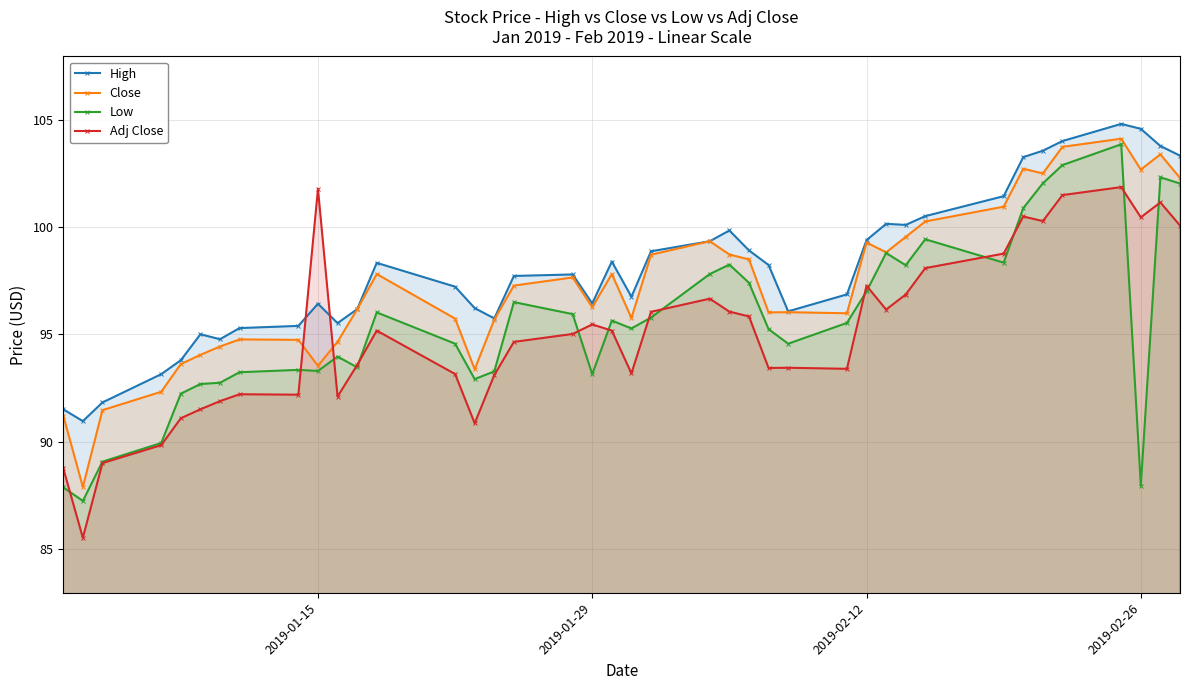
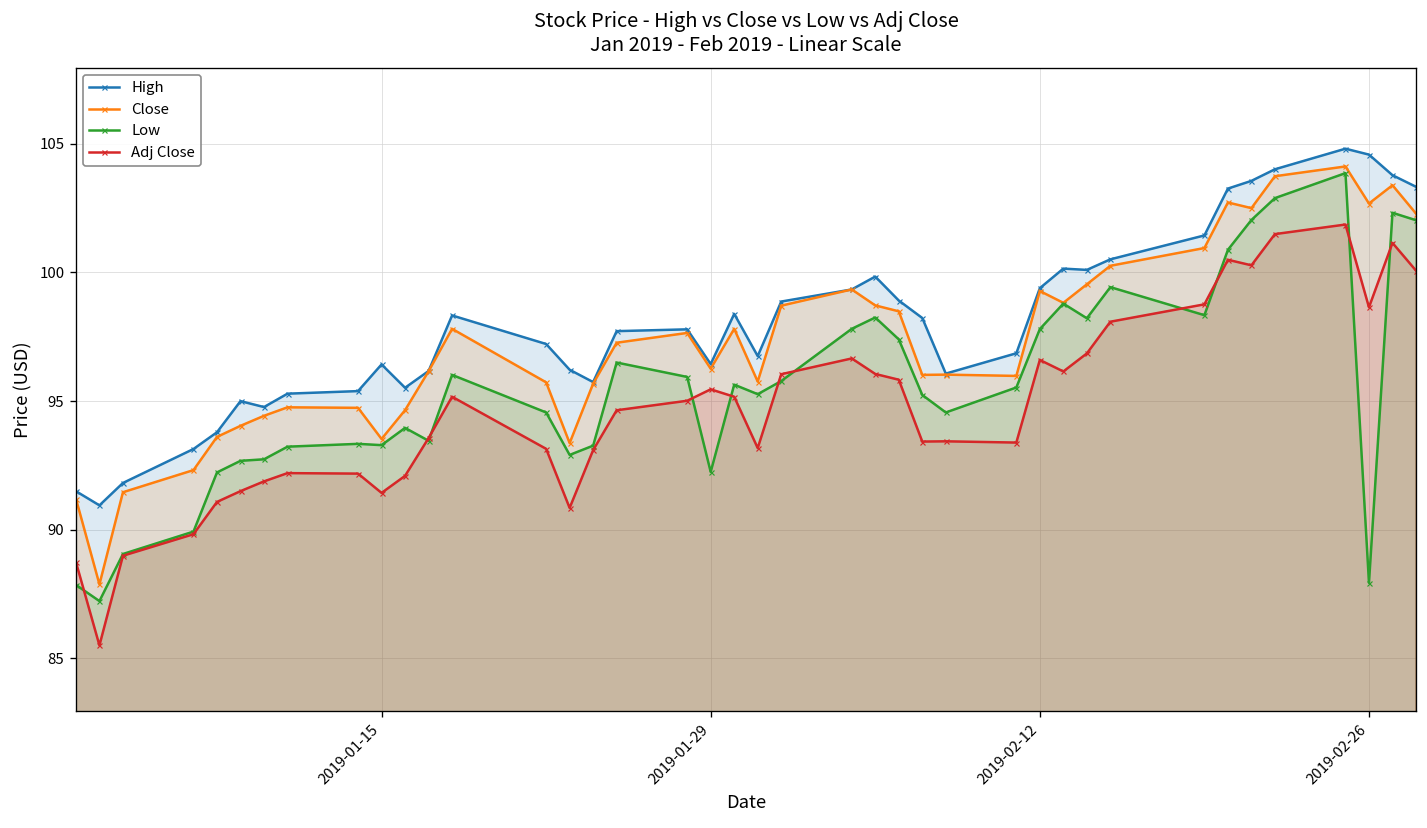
  {
    "High": {
      "2019-01-15": 96.4,
      "2019-01-29": 96.4,
      "2019-02-26": 104.6
    },
    "Close": {
      "2019-01-15": 93.5,
      "2019-01-29": 96.3,
      "2019-02-26": 102.7
    },
    "Low": {
      "2019-01-15": 93.3,
-     "2019-01-29": 93.1,
-     "2019-02-12": 97.0,
+     "2019-01-29": 92.3,
+     "2019-02-12": 97.8,
      "2019-02-26": 87.9
    },
    "Adj Close": {
-     "2019-01-15": 101.8,
+     "2019-01-15": 91.4,
      "2019-01-29": 95.5,
-     "2019-02-12": 97.3,
-     "2019-02-26": 100.5
+     "2019-02-12": 96.6,
+     "2019-02-26": 98.6
    }
  }
